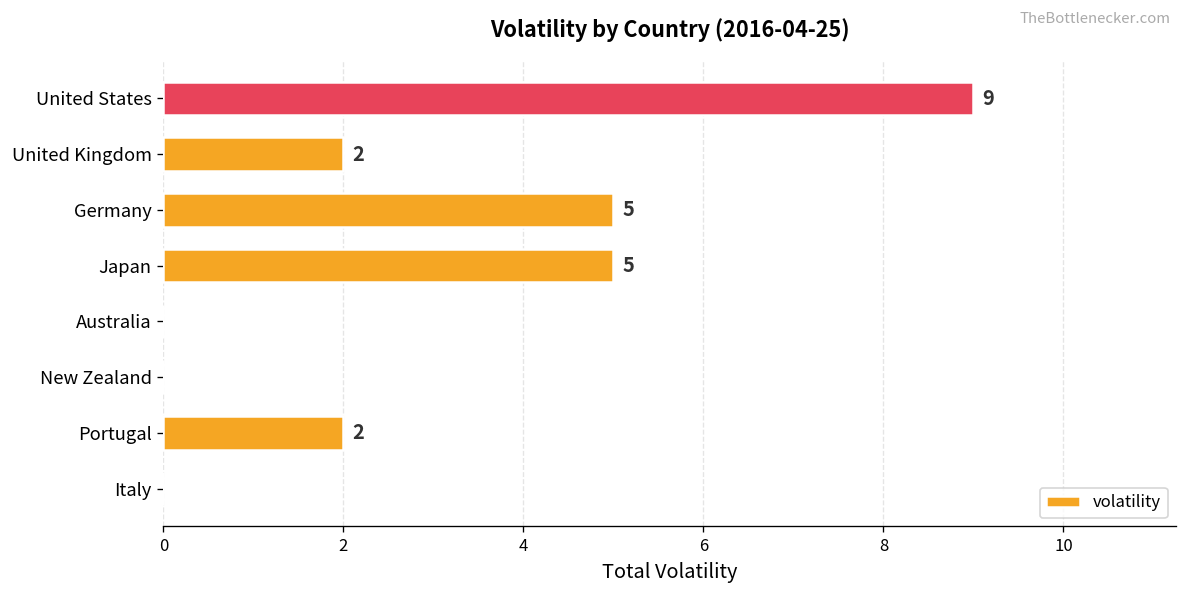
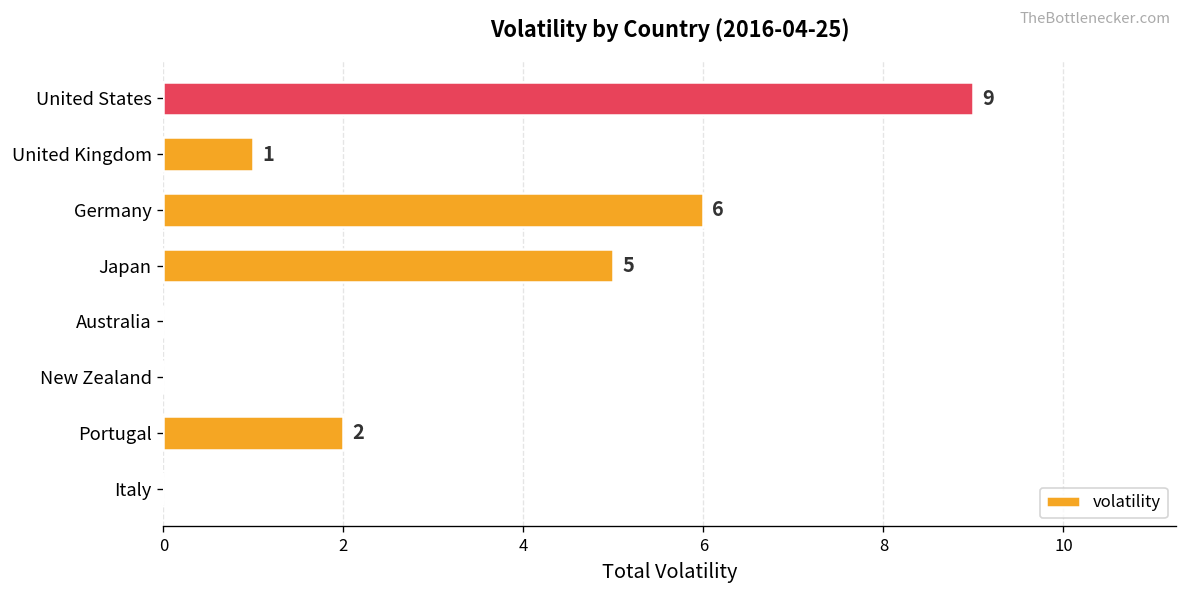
  {
    "United States": 9,
-   "United Kingdom": 2,
-   "Germany": 5,
+   "United Kingdom": 1,
+   "Germany": 6,
    "Japan": 5,
    "Portugal": 2
  }
